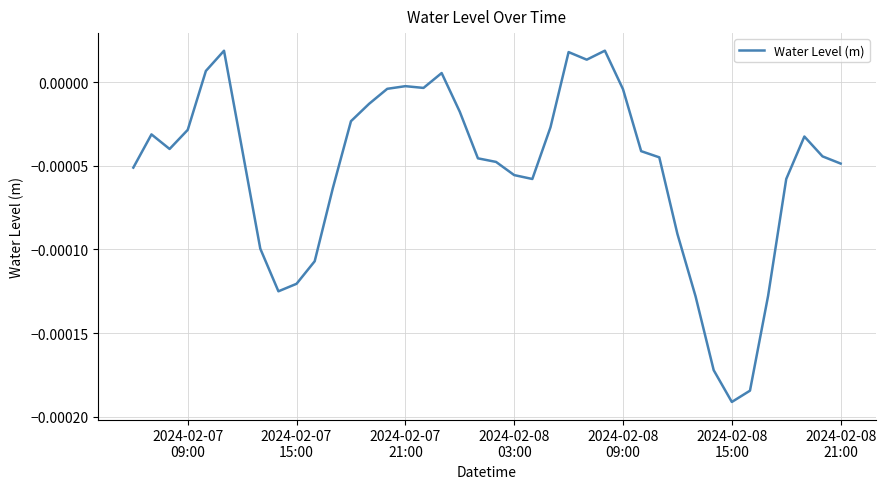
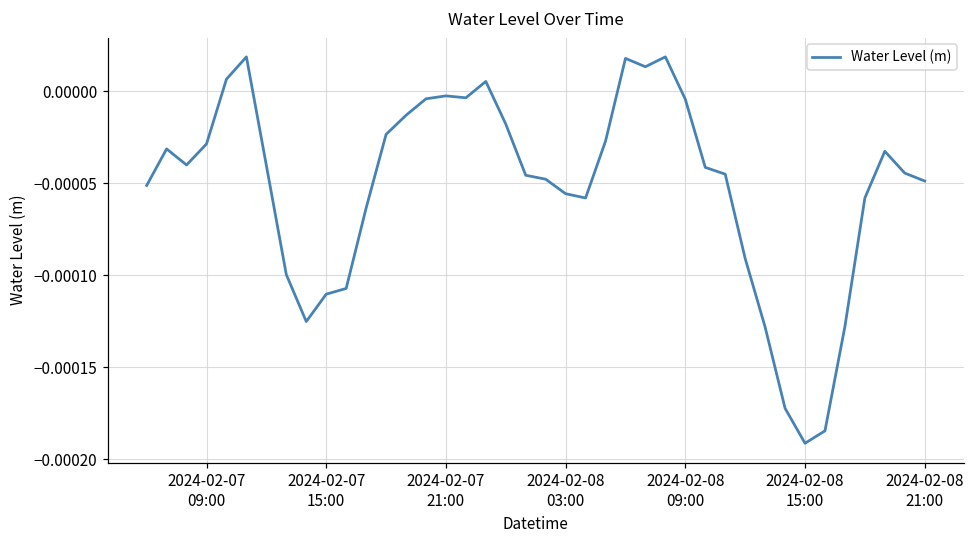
  {
    "2024-02-07 09:00": -0.000029,
-   "2024-02-07 15:00": -0.000121,
+   "2024-02-07 15:00": -0.000110,
    "2024-02-07 21:00": -0.000002,
    "2024-02-08 03:00": -0.000056,
    "2024-02-08 09:00": -0.000004,
    "2024-02-08 15:00": -0.000191,
    "2024-02-08 21:00": -0.000049
  }
